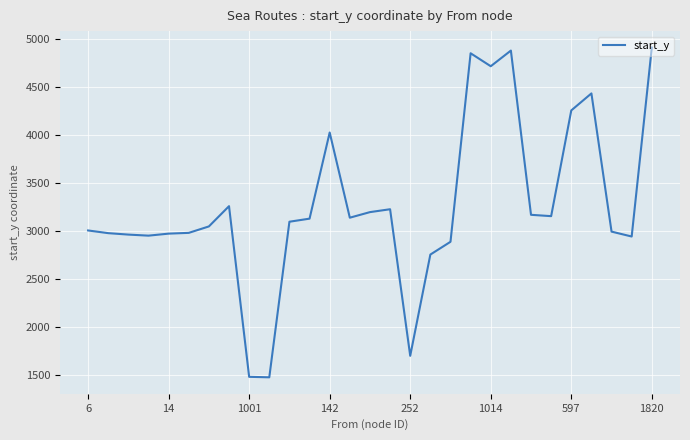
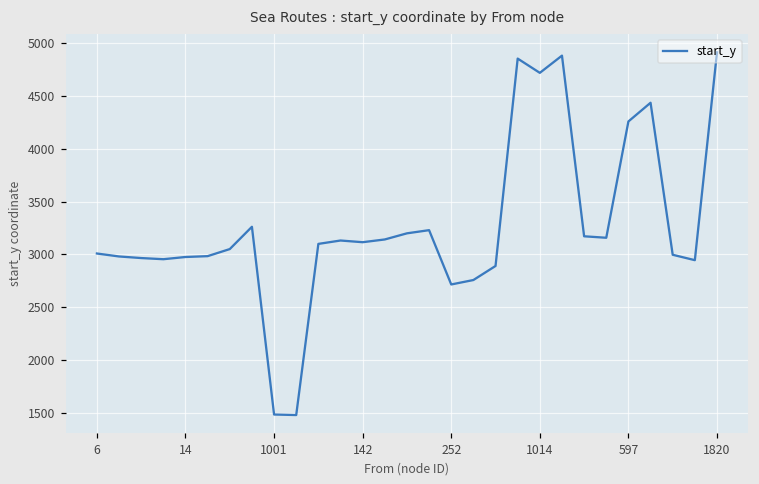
  {
    "1001": 1500,
-   "142": 4000,
-   "252": 1700,
+   "142": 3100,
+   "252": 2700,
    "1014": 4700,
    "597": 4300
  }
